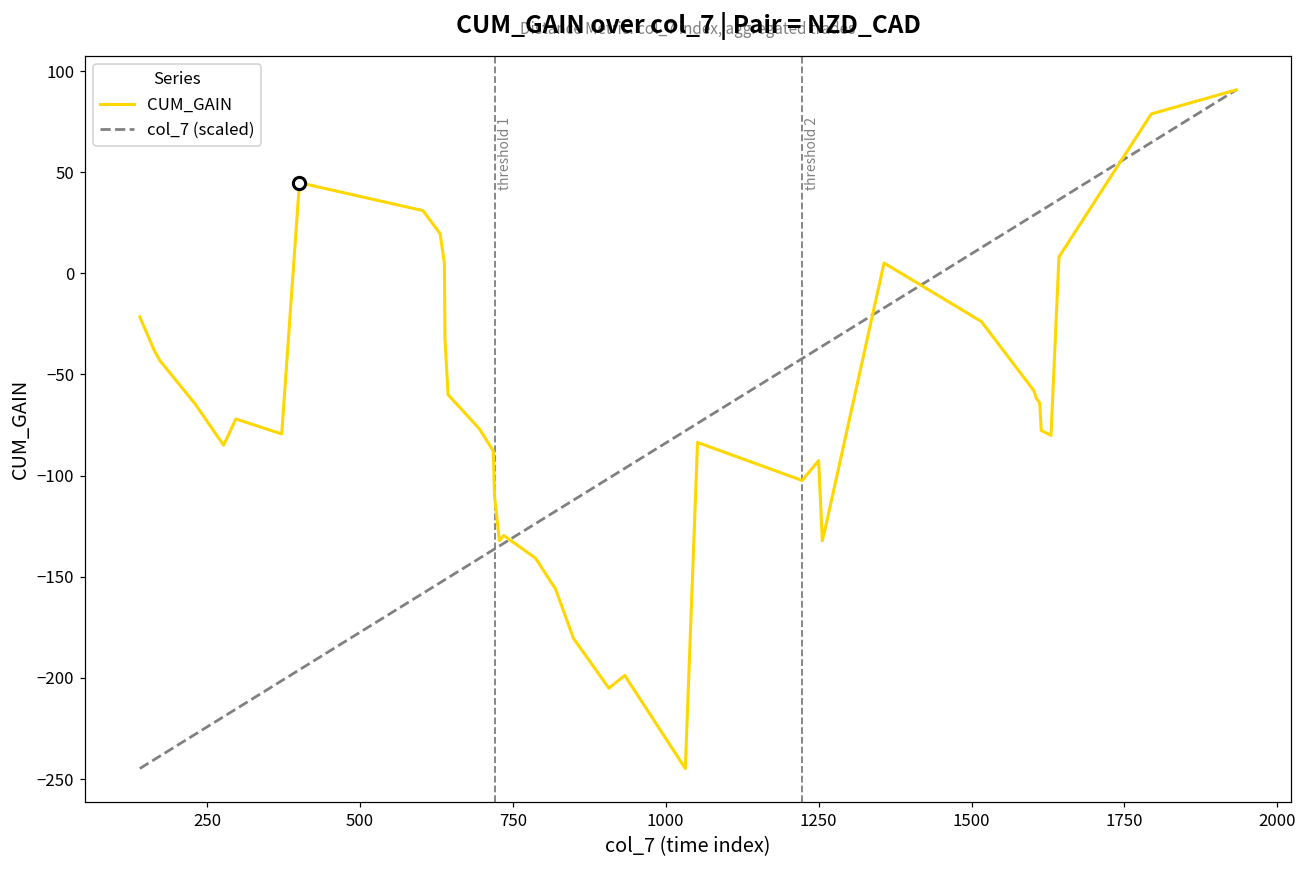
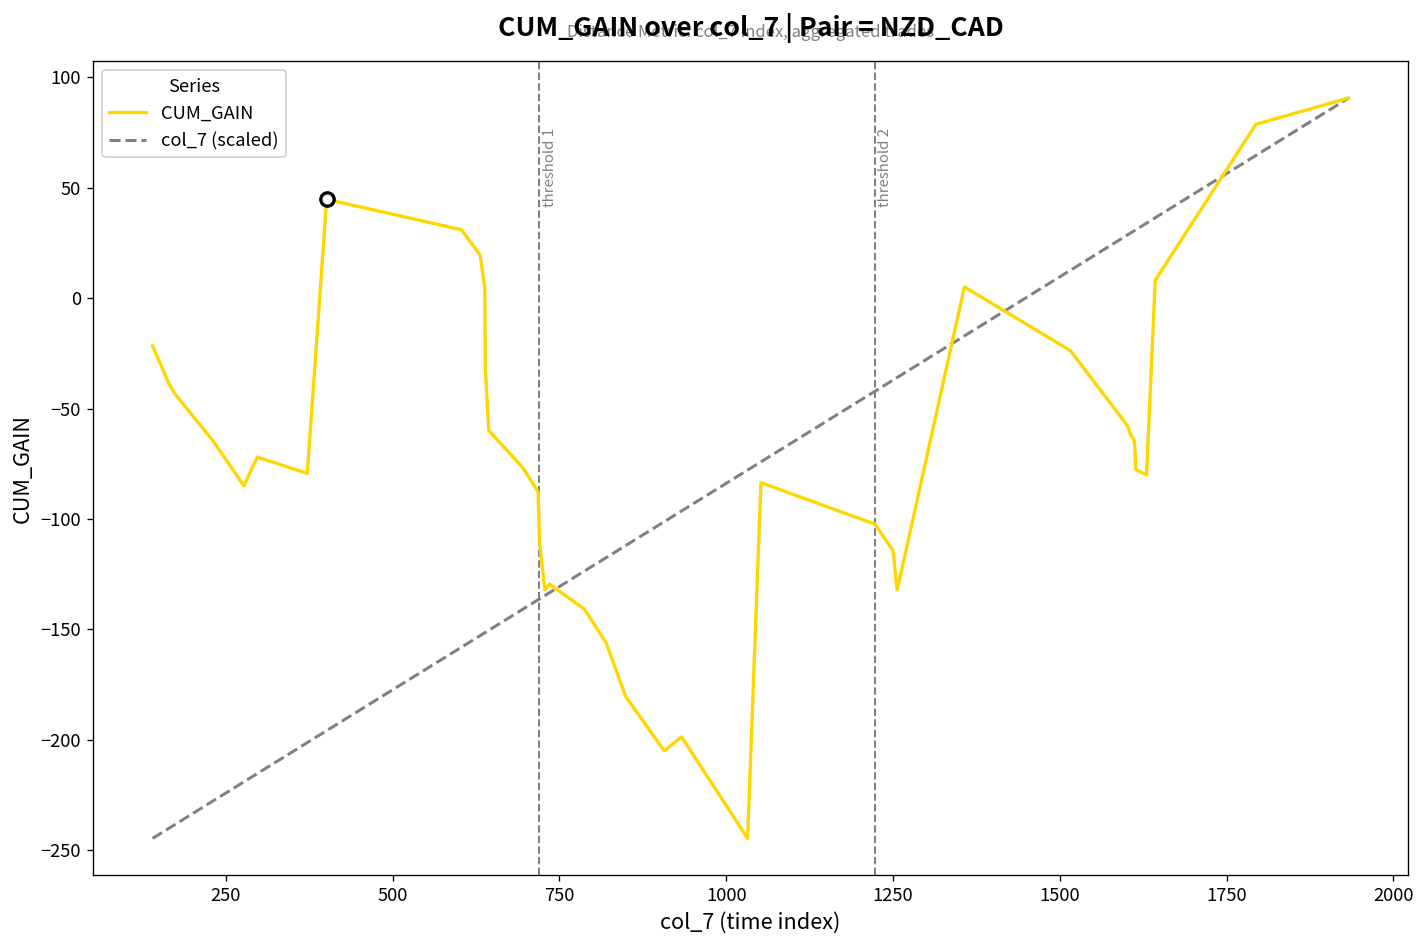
  {
    "CUM_GAIN": {
-     "1250": -93
+     "1250": -114
    },
    "col_7 (scaled)": {
      "1250": -37
    }
  }
